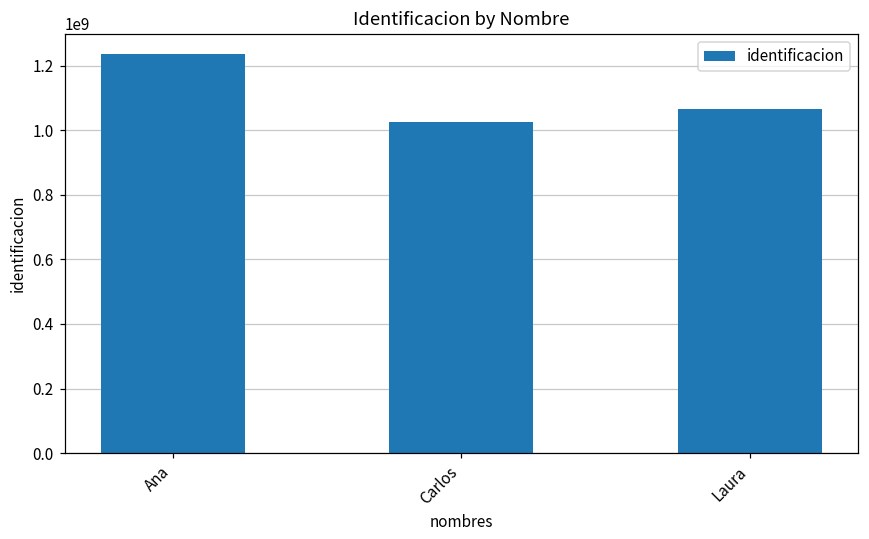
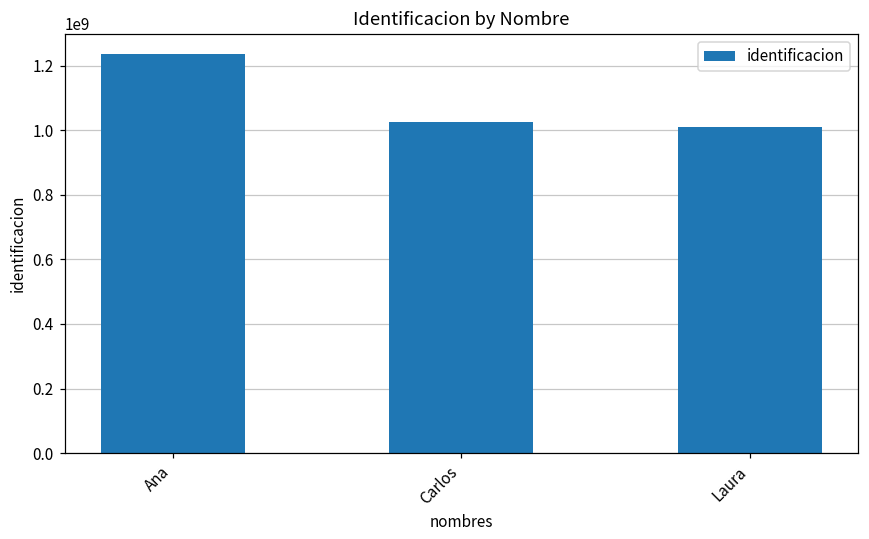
  {
    "Ana": 1230000000,
    "Carlos": 1020000000,
-   "Laura": 1070000000
+   "Laura": 1010000000
  }
